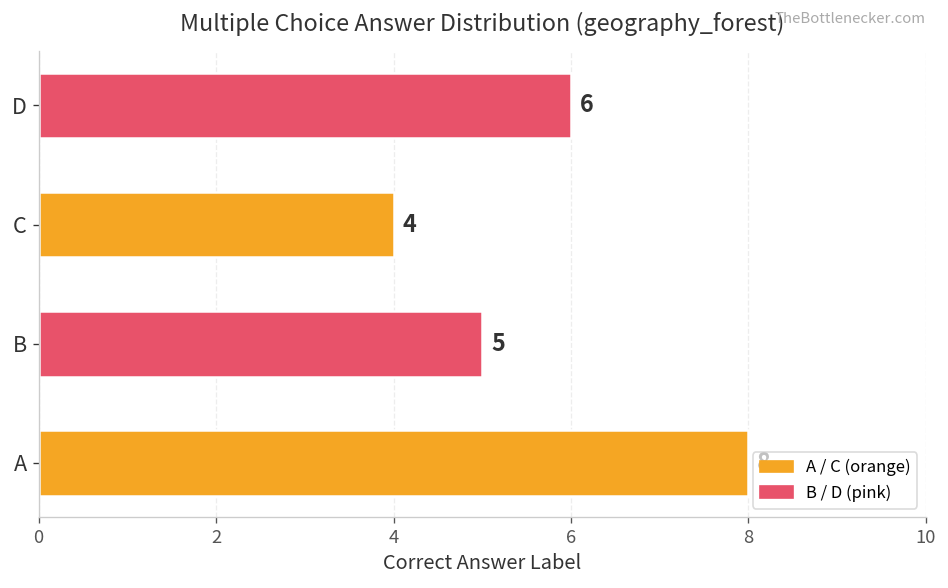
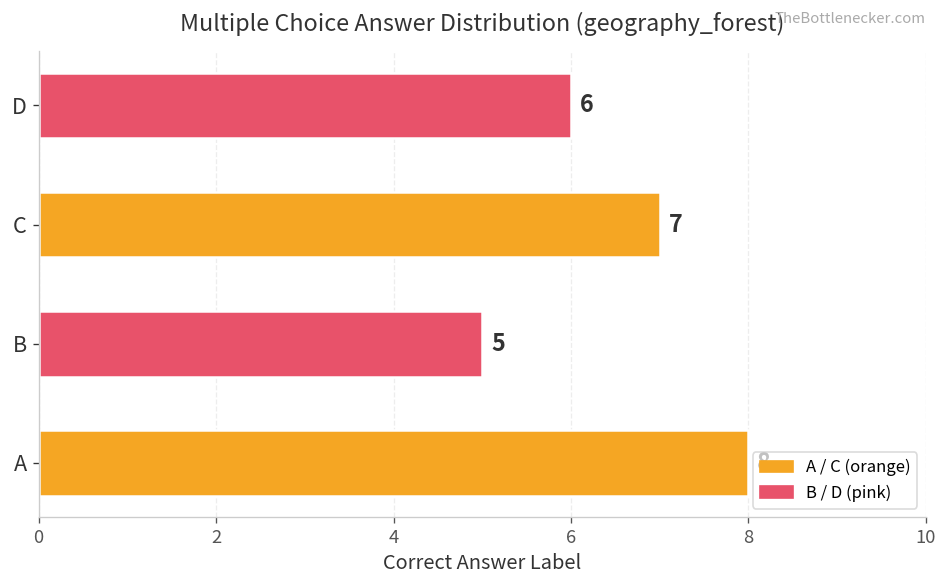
  {
    "D": 6,
-   "C": 4,
+   "C": 7,
    "B": 5
  }
